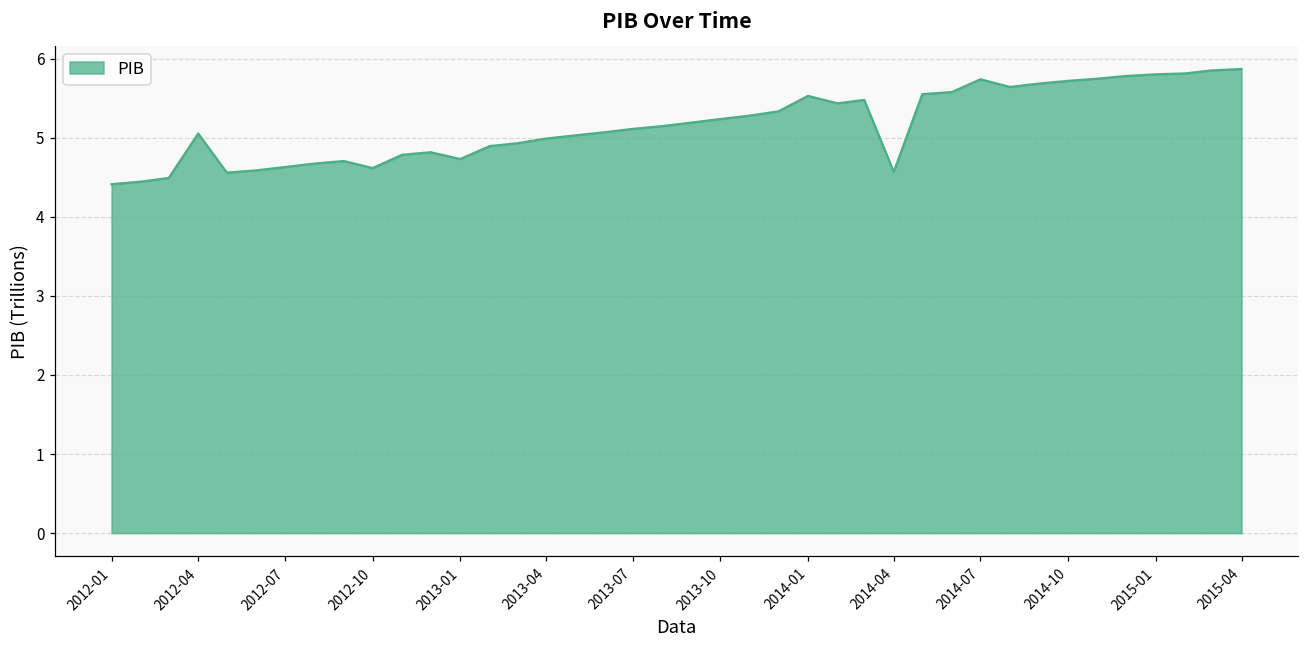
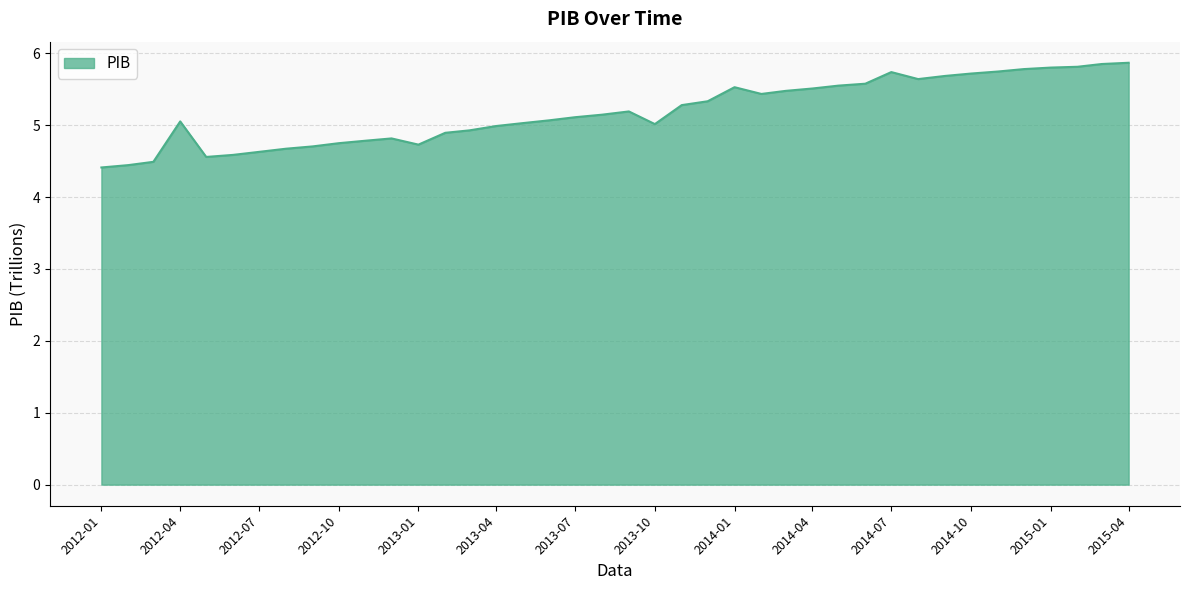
  {
    "2012-01": 4.4,
    "2012-04": 5.1,
    "2012-07": 4.6,
-   "2012-10": 4.6,
+   "2012-10": 4.7,
    "2013-01": 4.7,
    "2013-04": 5.0,
    "2013-07": 5.1,
-   "2013-10": 5.2,
+   "2013-10": 5.0,
    "2014-01": 5.5,
-   "2014-04": 4.6,
+   "2014-04": 5.5,
    "2014-07": 5.7,
    "2014-10": 5.7,
    "2015-01": 5.8,
    "2015-04": 5.9
  }
